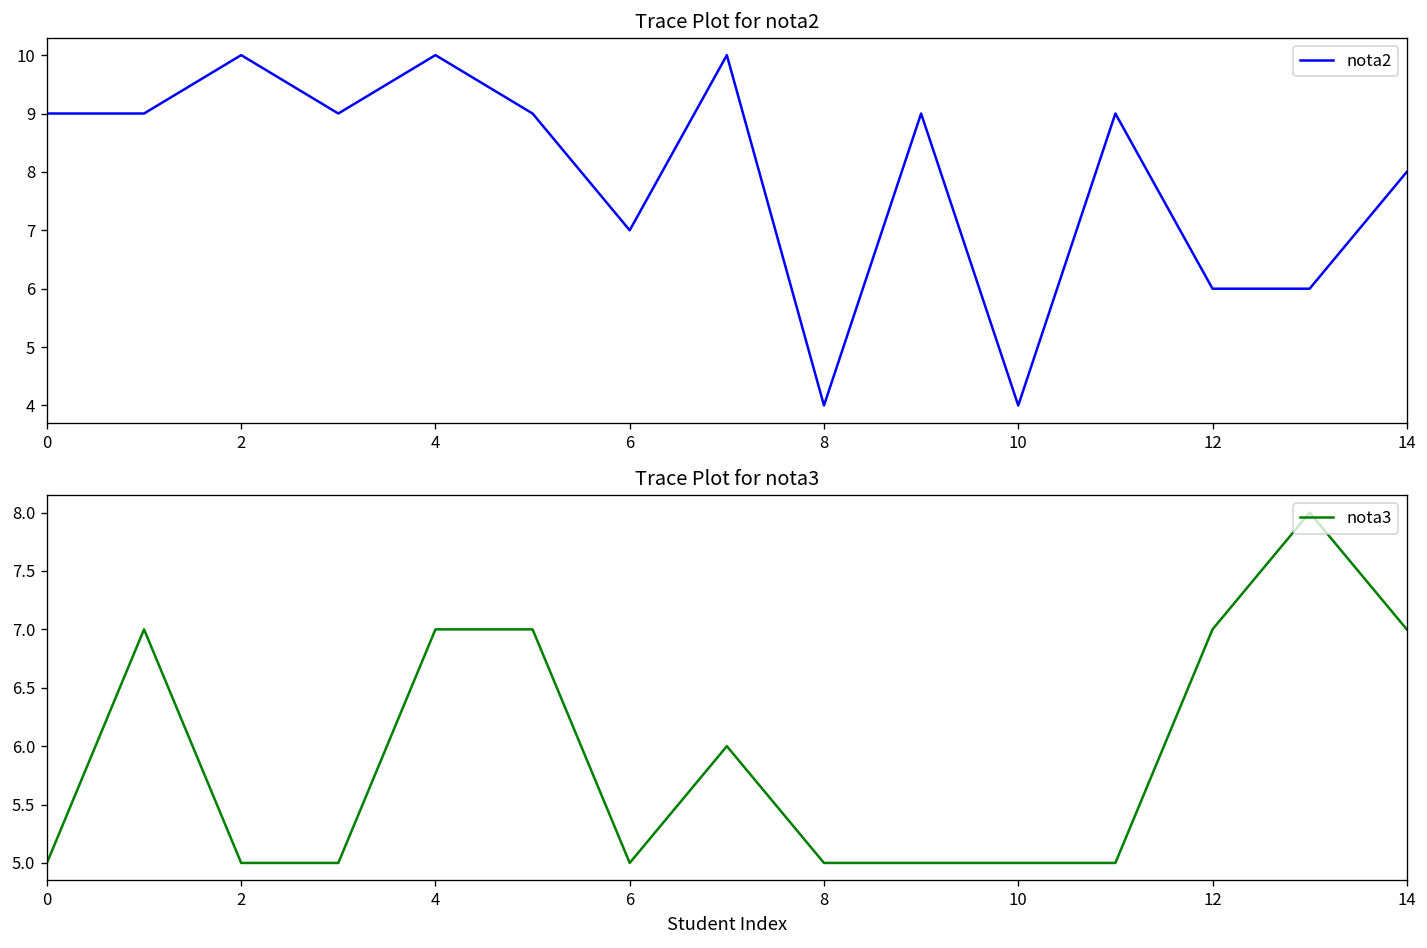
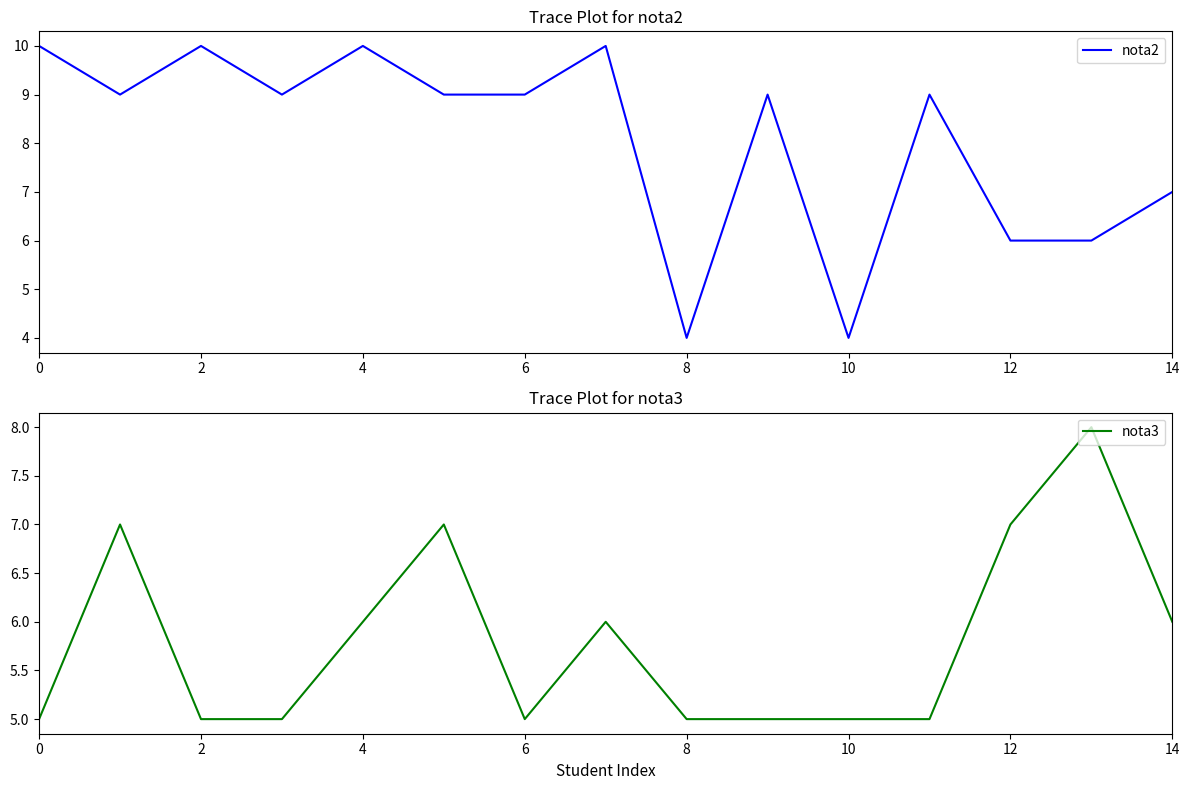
  {
    "Trace Plot for nota2": {
-     "0": 9,
+     "0": 10,
      "2": 10,
      "4": 10,
-     "6": 7,
+     "6": 9,
      "8": 4,
      "10": 4,
      "12": 6,
-     "14": 8
+     "14": 7
    },
    "Trace Plot for nota3": {
      "0": 5,
      "2": 5,
-     "4": 7,
+     "4": 6,
      "6": 5,
      "8": 5,
      "10": 5,
      "12": 7,
-     "14": 7
+     "14": 6
    }
  }
